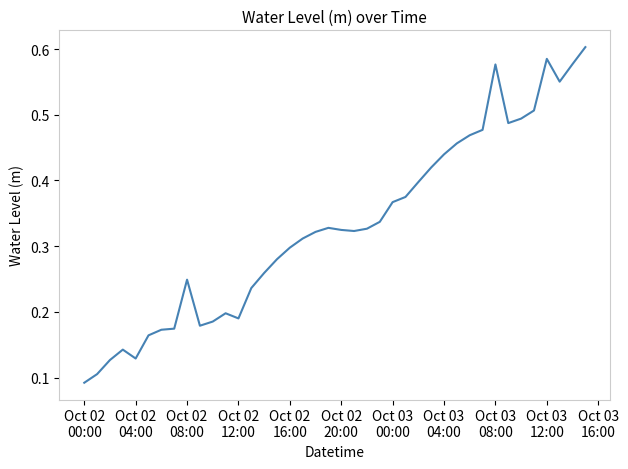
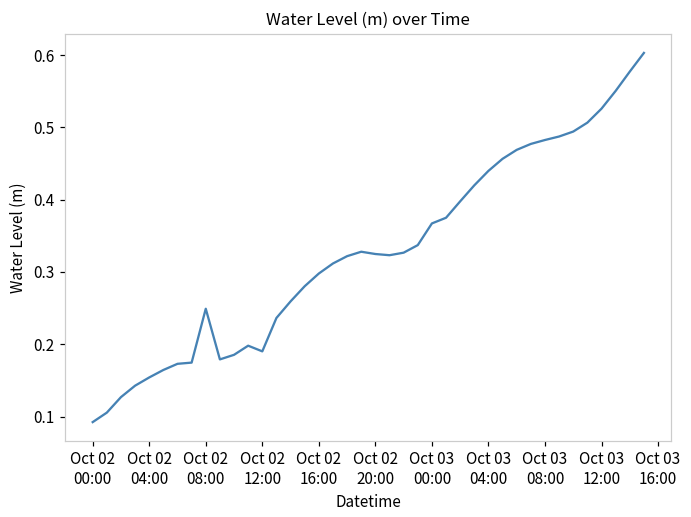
  {
    "Oct 02 00:00": 0.09,
-   "Oct 02 04:00": 0.13,
+   "Oct 02 04:00": 0.15,
    "Oct 02 08:00": 0.25,
    "Oct 02 12:00": 0.19,
    "Oct 02 16:00": 0.30,
    "Oct 02 20:00": 0.32,
    "Oct 03 00:00": 0.37,
    "Oct 03 04:00": 0.44,
-   "Oct 03 08:00": 0.58,
-   "Oct 03 12:00": 0.59
+   "Oct 03 08:00": 0.48,
+   "Oct 03 12:00": 0.53
  }
